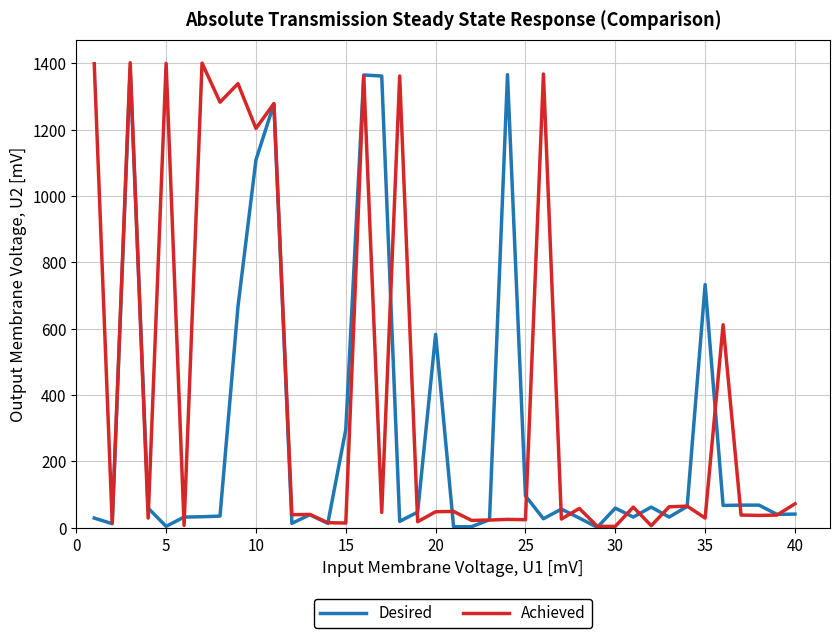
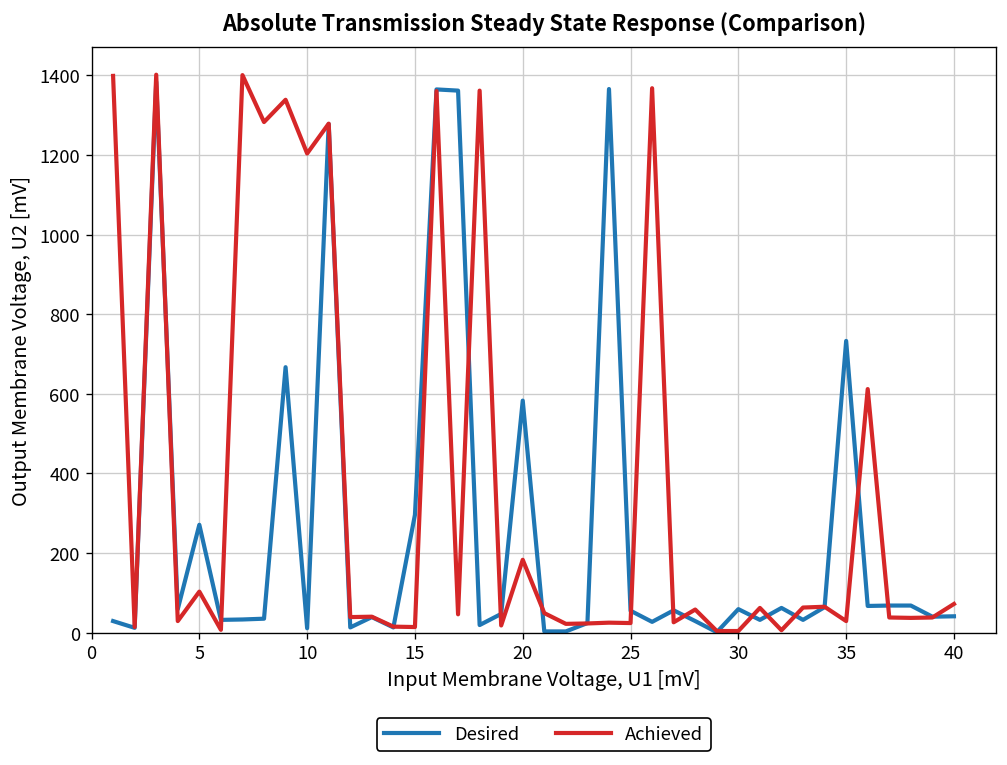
  {
    "Desired": {
-     "5": 0,
-     "10": 1110,
+     "5": 270,
+     "10": 10,
      "15": 300,
      "20": 580,
-     "25": 100,
+     "25": 60,
      "30": 60,
      "35": 730,
      "40": 40
    },
    "Achieved": {
-     "5": 1400,
+     "5": 100,
      "10": 1200,
      "15": 10,
-     "20": 50,
+     "20": 180,
      "25": 20,
      "30": 0,
      "35": 30,
      "40": 70
    }
  }
